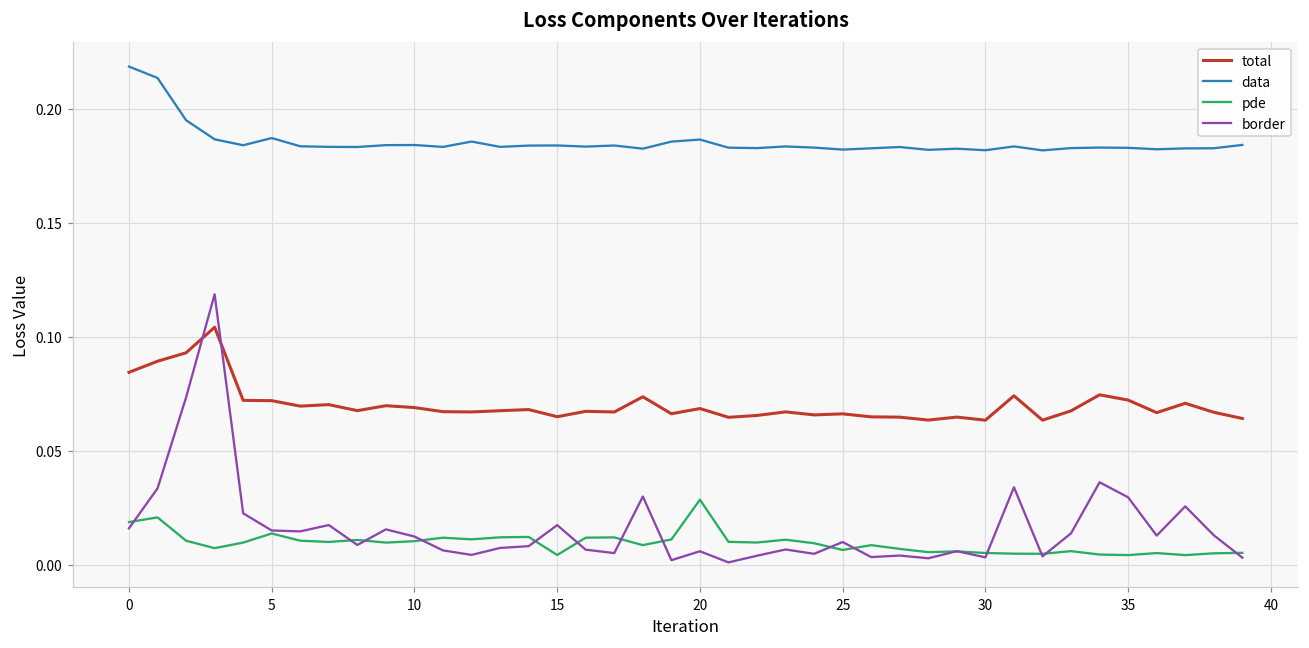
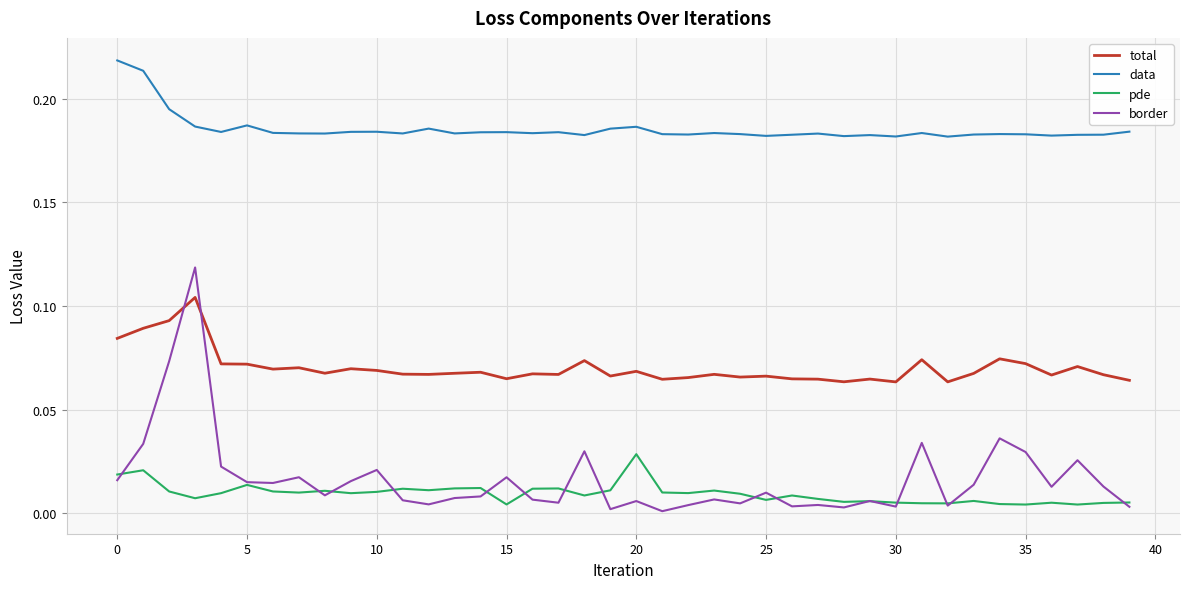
  {
    "total": {
      "0": 0.084,
      "5": 0.072,
      "10": 0.069,
      "15": 0.065,
      "20": 0.069,
      "25": 0.066,
      "30": 0.063,
      "35": 0.072
    },
    "data": {
      "0": 0.219,
      "5": 0.187,
      "10": 0.184,
      "15": 0.184,
      "20": 0.187,
      "25": 0.182,
      "30": 0.182,
      "35": 0.183
    },
    "pde": {
      "0": 0.019,
      "5": 0.014,
      "10": 0.010,
      "15": 0.004,
      "20": 0.029,
      "25": 0.007,
      "30": 0.005,
      "35": 0.004
    },
    "border": {
      "0": 0.016,
      "5": 0.015,
-     "10": 0.012,
+     "10": 0.021,
      "15": 0.017,
      "20": 0.006,
      "25": 0.010,
      "30": 0.003,
      "35": 0.030
    }
  }
